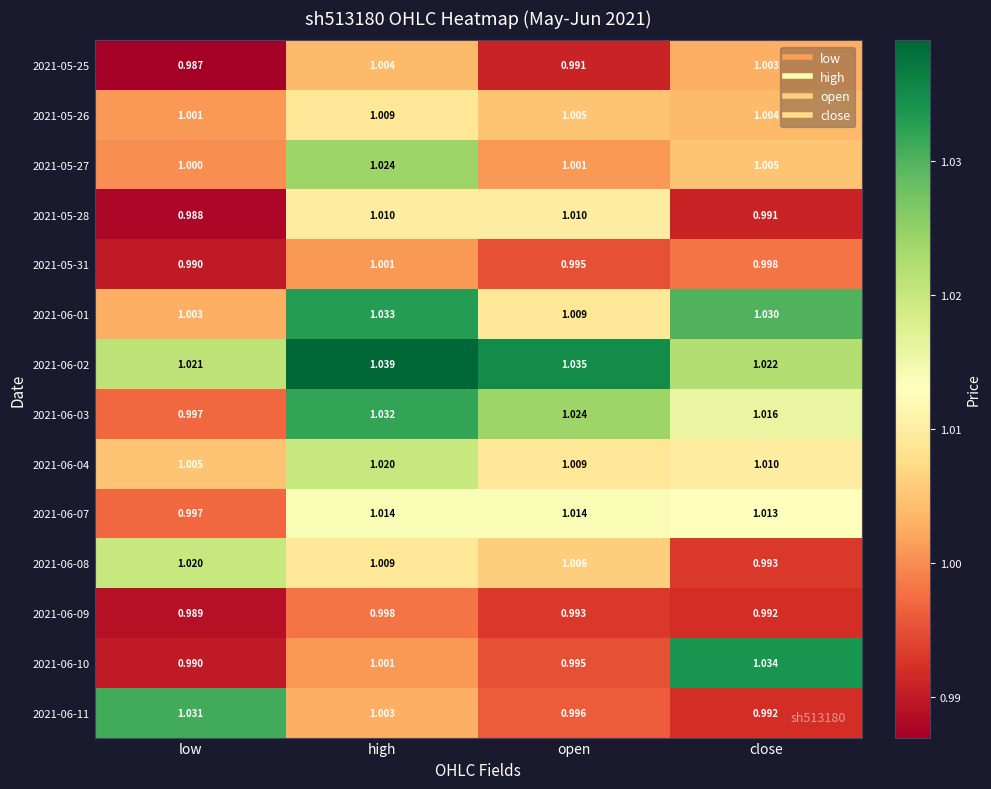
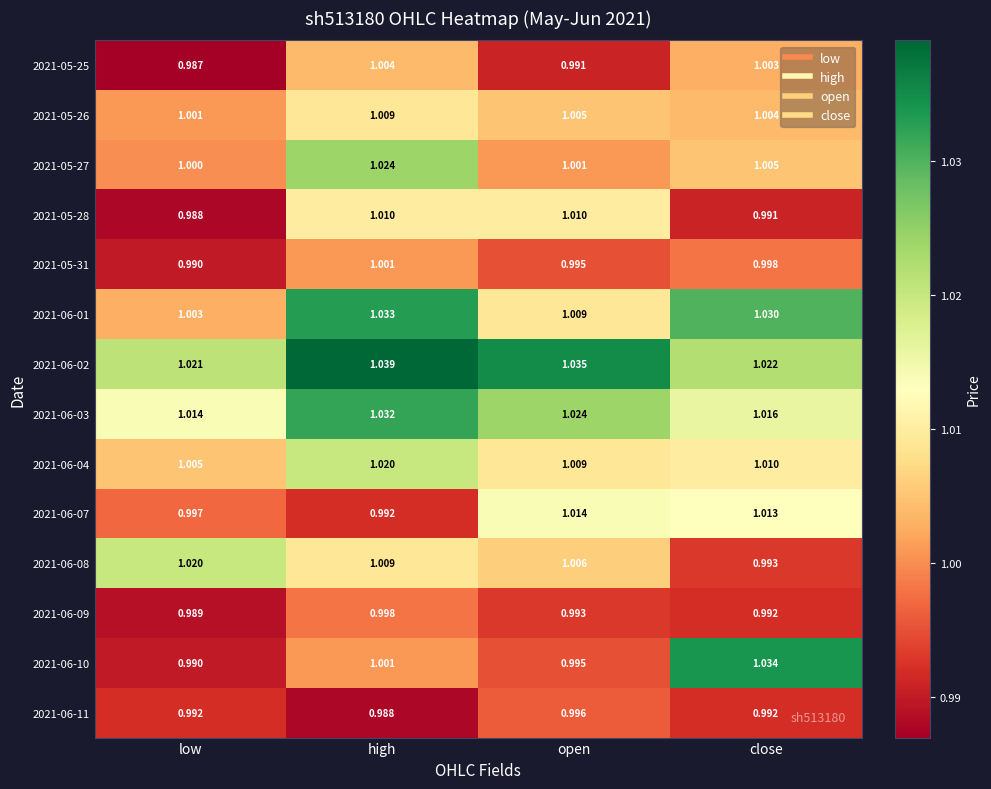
  {
    "2021-05-25": {
      "low": 0.987,
      "high": 1.004,
      "open": 0.991,
      "close": 1.003
    },
    "2021-05-26": {
      "low": 1.001,
      "high": 1.009,
      "open": 1.005,
      "close": 1.004
    },
    "2021-05-27": {
      "low": 1.000,
      "high": 1.024,
      "open": 1.001,
      "close": 1.005
    },
    "2021-05-28": {
      "low": 0.988,
      "high": 1.010,
      "open": 1.010,
      "close": 0.991
    },
    "2021-05-31": {
      "low": 0.990,
      "high": 1.001,
      "open": 0.995,
      "close": 0.998
    },
    "2021-06-01": {
      "low": 1.003,
      "high": 1.033,
      "open": 1.009,
      "close": 1.030
    },
    "2021-06-02": {
      "low": 1.021,
      "high": 1.039,
      "open": 1.035,
      "close": 1.022
    },
    "2021-06-03": {
-     "low": 0.997,
+     "low": 1.014,
      "high": 1.032,
      "open": 1.024,
      "close": 1.016
    },
    "2021-06-04": {
      "low": 1.005,
      "high": 1.020,
      "open": 1.009,
      "close": 1.010
    },
    "2021-06-07": {
      "low": 0.997,
-     "high": 1.014,
+     "high": 0.992,
      "open": 1.014,
      "close": 1.013
    },
    "2021-06-08": {
      "low": 1.020,
      "high": 1.009,
      "open": 1.006,
      "close": 0.993
    },
    "2021-06-09": {
      "low": 0.989,
      "high": 0.998,
      "open": 0.993,
      "close": 0.992
    },
    "2021-06-10": {
      "low": 0.990,
      "high": 1.001,
      "open": 0.995,
      "close": 1.034
    },
    "2021-06-11": {
-     "low": 1.031,
-     "high": 1.003,
+     "low": 0.992,
+     "high": 0.988,
      "open": 0.996
    }
  }
